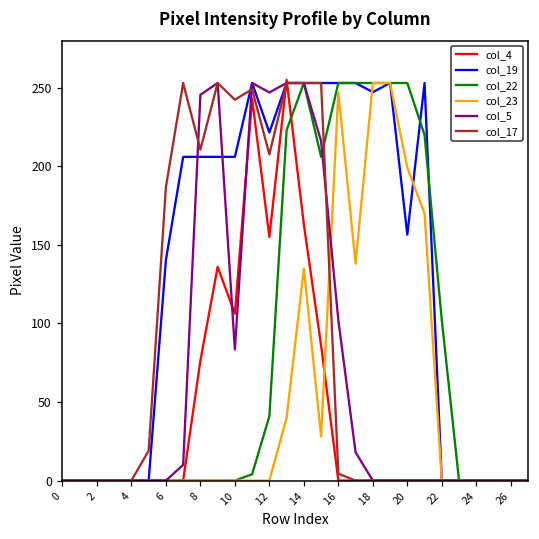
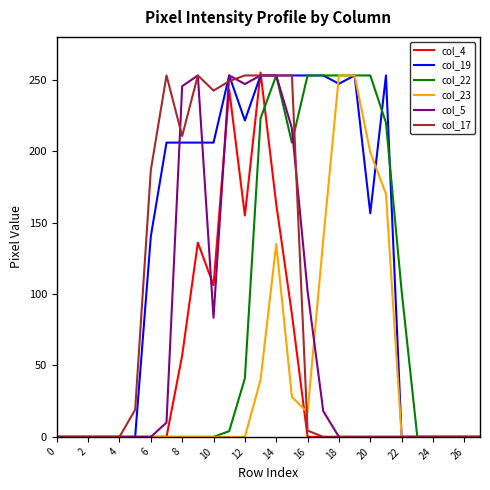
  {
    "col_4": {
-     "8": 76,
+     "8": 57,
      "10": 106,
      "12": 155,
      "14": 163,
      "16": 0
    },
    "col_19": {
      "6": 140,
      "8": 206,
      "10": 206,
      "12": 222,
      "18": 247,
      "20": 157
    },
    "col_22": {
      "12": 41,
      "20": 253,
      "22": 102
    },
    "col_23": {
      "12": 0,
      "14": 135,
-     "16": 247,
+     "16": 17,
      "20": 199
    },
    "col_5": {
      "8": 246,
      "10": 83,
      "12": 247,
      "16": 102
    },
    "col_17": {
      "6": 187,
      "8": 211,
      "10": 242,
-     "12": 208,
+     "12": 253,
      "16": 4
    }
  }
